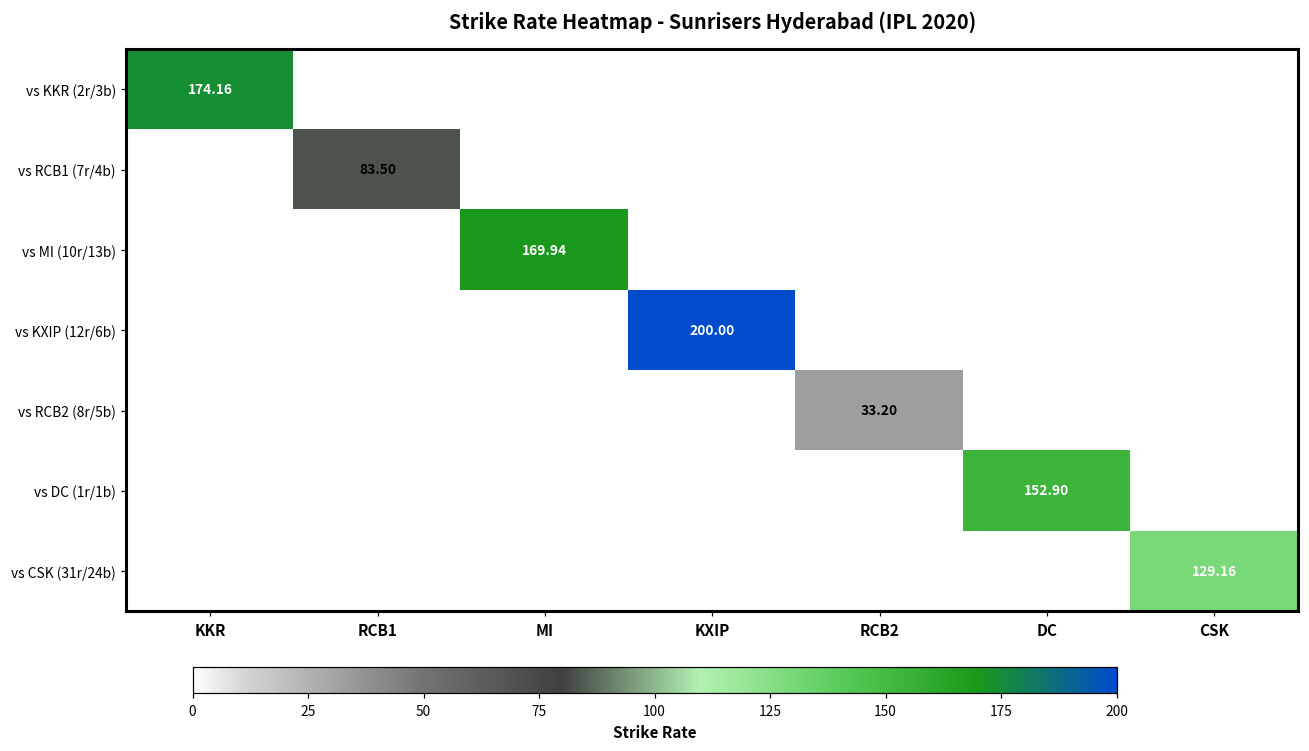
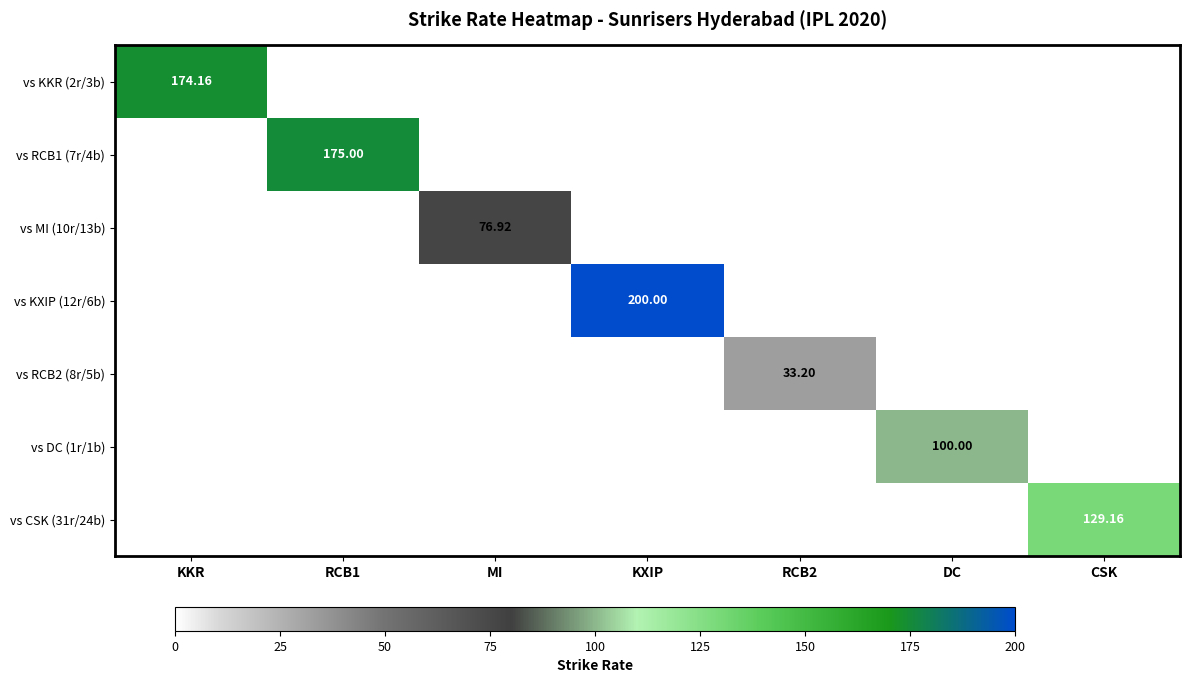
  {
    "vs KKR (2r/3b)": {
      "KKR": 174.16
    },
    "vs RCB1 (7r/4b)": {
-     "RCB1": 83.50
+     "RCB1": 175.00
    },
    "vs MI (10r/13b)": {
-     "MI": 169.94
+     "MI": 76.92
    },
    "vs KXIP (12r/6b)": {
      "KXIP": 200.00
    },
    "vs RCB2 (8r/5b)": {
      "RCB2": 33.20
    },
    "vs DC (1r/1b)": {
-     "DC": 152.90
+     "DC": 100.00
    },
    "vs CSK (31r/24b)": {
      "CSK": 129.16
    }
  }
